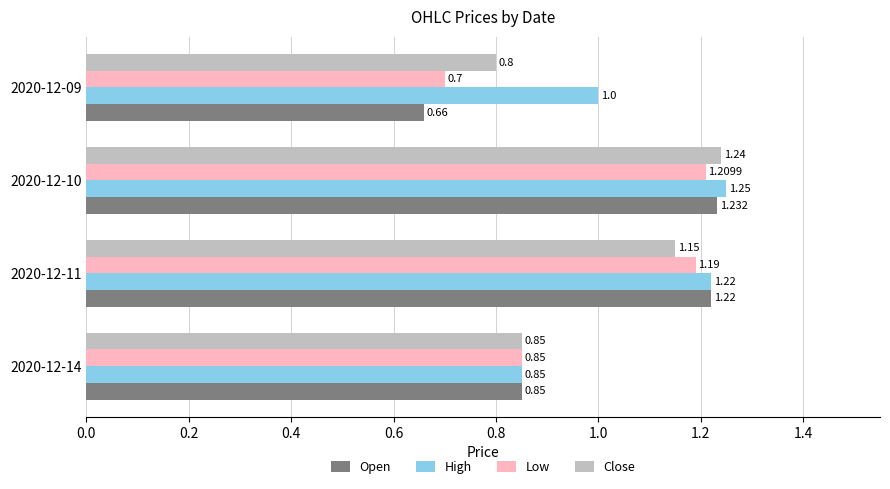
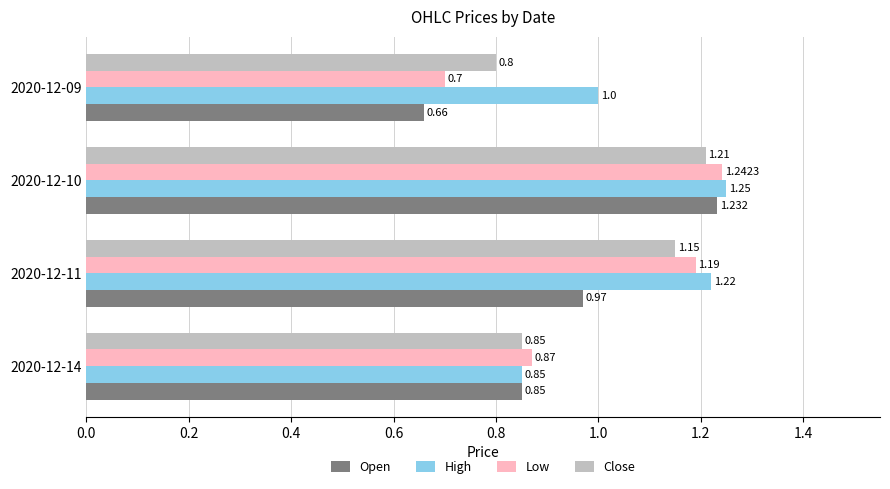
  {
    "Open": {
      "2020-12-09": 0.66,
      "2020-12-10": 1.232,
-     "2020-12-11": 1.22,
+     "2020-12-11": 0.97,
      "2020-12-14": 0.85
    },
    "High": {
      "2020-12-09": 1.0,
      "2020-12-10": 1.25,
      "2020-12-11": 1.22,
      "2020-12-14": 0.85
    },
    "Low": {
      "2020-12-09": 0.7,
-     "2020-12-10": 1.2099,
+     "2020-12-10": 1.2423,
      "2020-12-11": 1.19,
-     "2020-12-14": 0.85
+     "2020-12-14": 0.87
    },
    "Close": {
      "2020-12-09": 0.8,
-     "2020-12-10": 1.24,
+     "2020-12-10": 1.21,
      "2020-12-11": 1.15,
      "2020-12-14": 0.85
    }
  }
